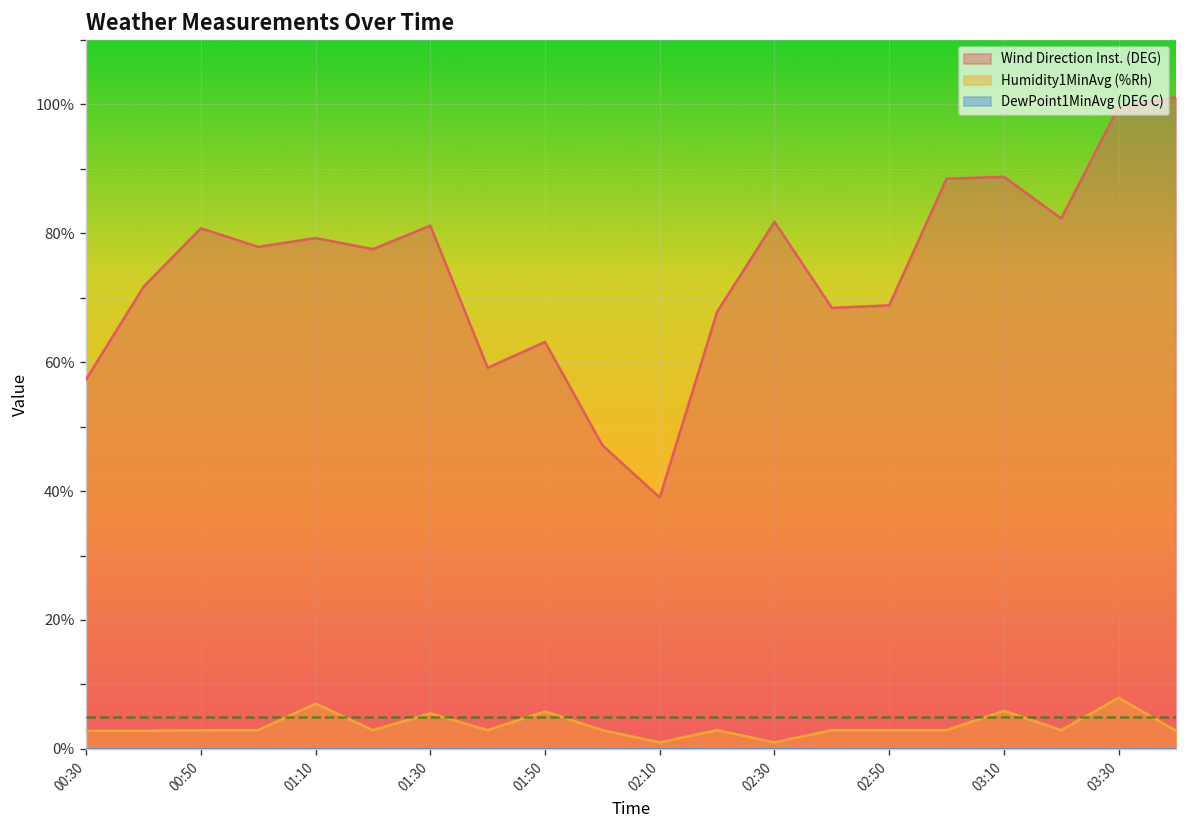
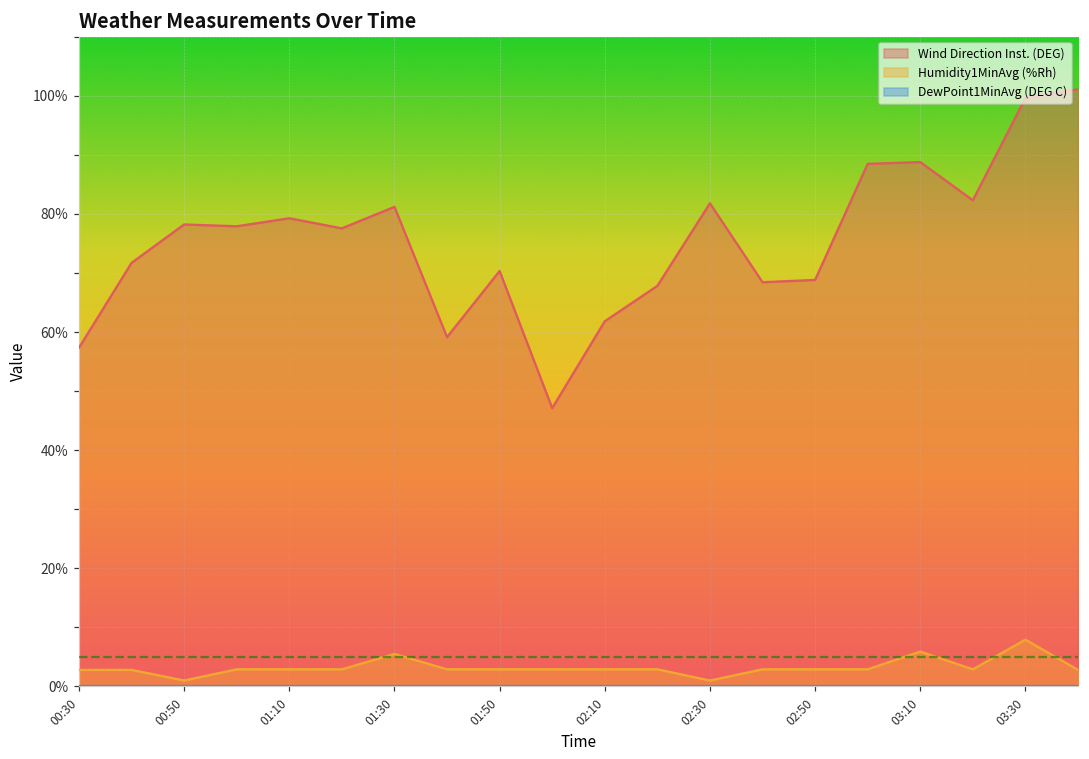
  {
    "Wind Direction Inst. (DEG)": {
      "00:30": "57%",
-     "00:50": "81%",
+     "00:50": "78%",
      "01:10": "79%",
      "01:30": "81%",
-     "01:50": "63%",
-     "02:10": "39%",
+     "01:50": "70%",
+     "02:10": "62%",
      "02:30": "82%",
      "02:50": "69%",
      "03:10": "89%"
    },
    "Humidity1MinAvg (%Rh)": {
      "00:30": "3%",
-     "00:50": "3%",
-     "01:10": "7%",
+     "00:50": "1%",
+     "01:10": "3%",
      "01:30": "6%",
-     "01:50": "6%",
-     "02:10": "1%",
+     "01:50": "3%",
+     "02:10": "3%",
      "02:30": "1%",
      "02:50": "3%",
      "03:10": "6%",
      "03:30": "8%"
    },
    "DewPoint1MinAvg (DEG C)": {
      "00:30": "0%",
      "00:50": "0%",
      "01:10": "0%",
      "01:30": "0%",
      "01:50": "0%",
      "02:10": "0%",
      "02:30": "0%",
      "02:50": "0%",
      "03:10": "0%",
      "03:30": "0%"
    }
  }
